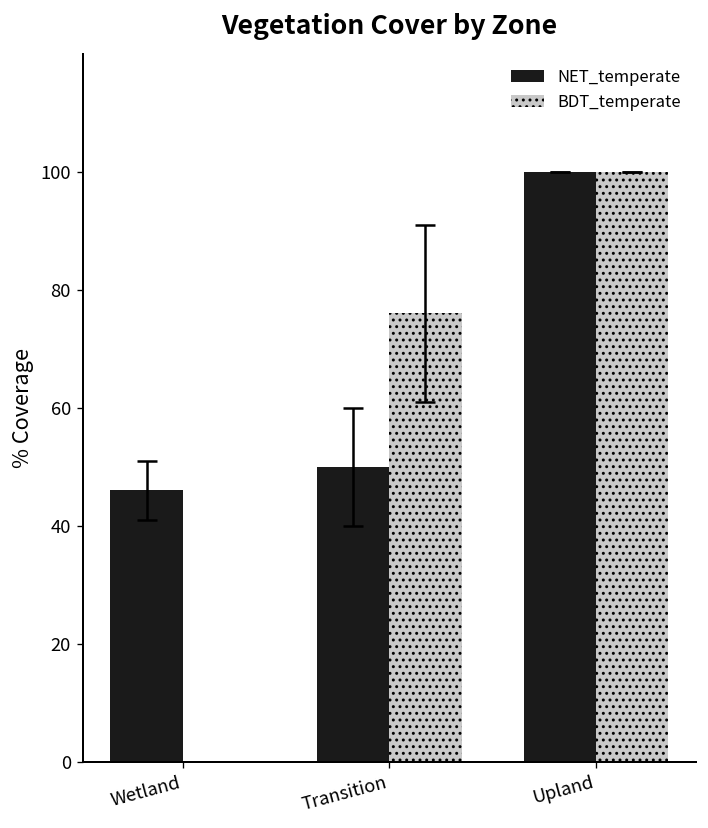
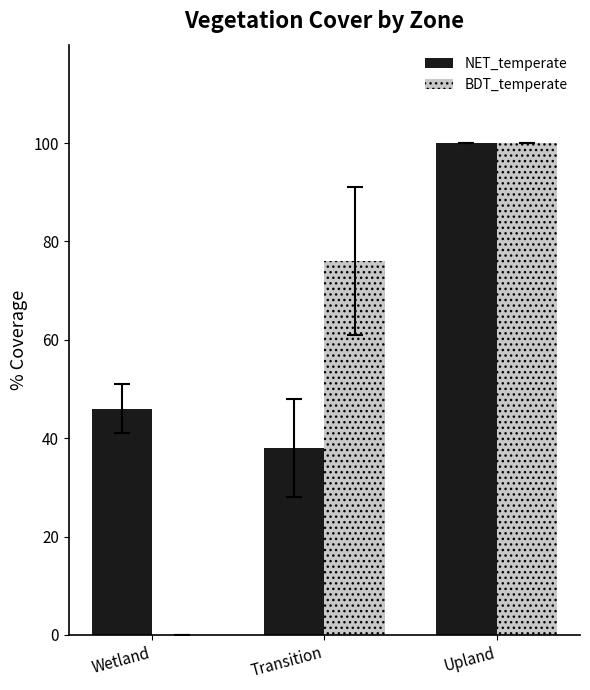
  {
    "NET_temperate": {
      "Wetland": 46,
-     "Transition": 50,
+     "Transition": 38,
      "Upland": 100
    },
    "BDT_temperate": {
      "Wetland": 0,
      "Transition": 76,
      "Upland": 100
    }
  }
